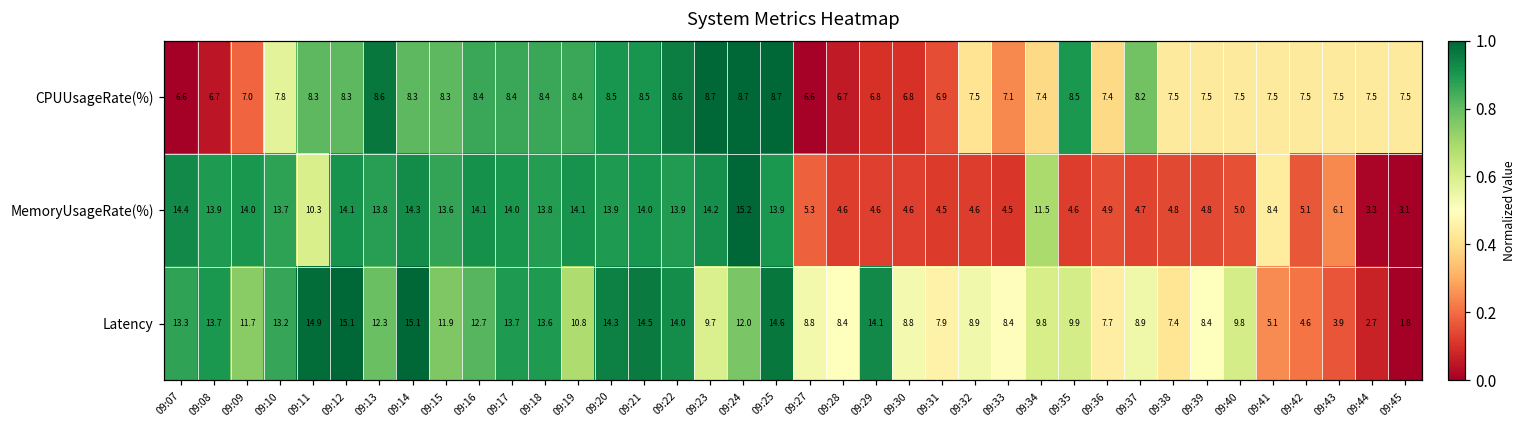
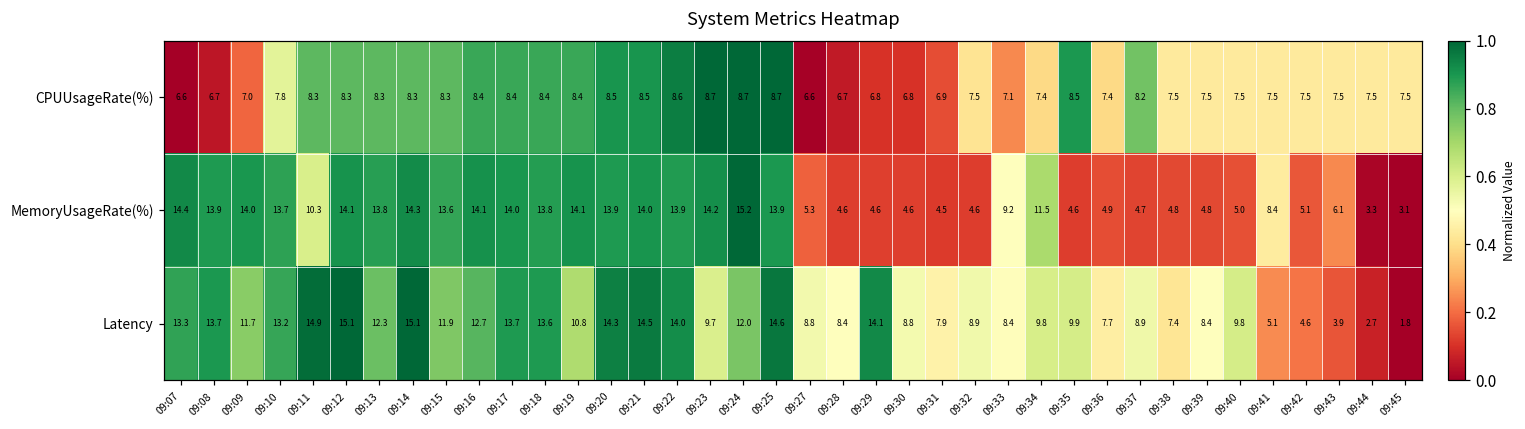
  {
    "CPUUsageRate(%)": {
      "09:07": 6.6,
      "09:08": 6.7,
      "09:09": 7.0,
      "09:10": 7.8,
      "09:11": 8.3,
      "09:12": 8.3,
-     "09:13": 8.6,
+     "09:13": 8.3,
      "09:14": 8.3,
      "09:15": 8.3,
      "09:16": 8.4,
      "09:17": 8.4,
      "09:18": 8.4,
      "09:19": 8.4,
      "09:20": 8.5,
      "09:21": 8.5,
      "09:22": 8.6,
      "09:23": 8.7,
      "09:24": 8.7,
      "09:25": 8.7,
      "09:27": 6.6,
      "09:28": 6.7,
      "09:29": 6.8,
      "09:30": 6.8,
      "09:31": 6.9,
      "09:32": 7.5,
      "09:33": 7.1,
      "09:34": 7.4,
      "09:35": 8.5,
      "09:36": 7.4,
      "09:37": 8.2,
      "09:38": 7.5,
      "09:39": 7.5,
      "09:40": 7.5,
      "09:41": 7.5,
      "09:42": 7.5,
      "09:43": 7.5,
      "09:44": 7.5,
      "09:45": 7.5
    },
    "MemoryUsageRate(%)": {
      "09:07": 14.4,
      "09:08": 13.9,
      "09:09": 14.0,
      "09:10": 13.7,
      "09:11": 10.3,
      "09:12": 14.1,
      "09:13": 13.8,
      "09:14": 14.3,
      "09:15": 13.6,
      "09:16": 14.1,
      "09:17": 14.0,
      "09:18": 13.8,
      "09:19": 14.1,
      "09:20": 13.9,
      "09:21": 14.0,
      "09:22": 13.9,
      "09:23": 14.2,
      "09:24": 15.2,
      "09:25": 13.9,
      "09:27": 5.3,
      "09:28": 4.6,
      "09:29": 4.6,
      "09:30": 4.6,
      "09:31": 4.5,
      "09:32": 4.6,
-     "09:33": 4.5,
+     "09:33": 9.2,
      "09:34": 11.5,
      "09:35": 4.6,
      "09:36": 4.9,
      "09:37": 4.7,
      "09:38": 4.8,
      "09:39": 4.8,
      "09:40": 5.0,
      "09:41": 8.4,
      "09:42": 5.1,
      "09:43": 6.1,
      "09:44": 3.3,
      "09:45": 3.1
    },
    "Latency": {
      "09:07": 13.3,
      "09:08": 13.7,
      "09:09": 11.7,
      "09:10": 13.2,
      "09:11": 14.9,
      "09:12": 15.1,
      "09:13": 12.3,
      "09:14": 15.1,
      "09:15": 11.9,
      "09:16": 12.7,
      "09:17": 13.7,
      "09:18": 13.6,
      "09:19": 10.8,
      "09:20": 14.3,
      "09:21": 14.5,
      "09:22": 14.0,
      "09:23": 9.7,
      "09:24": 12.0,
      "09:25": 14.6,
      "09:27": 8.8,
      "09:28": 8.4,
      "09:29": 14.1,
      "09:30": 8.8,
      "09:31": 7.9,
      "09:32": 8.9,
      "09:33": 8.4,
      "09:34": 9.8,
      "09:35": 9.9,
      "09:36": 7.7,
      "09:37": 8.9,
      "09:38": 7.4,
      "09:39": 8.4,
      "09:40": 9.8,
      "09:41": 5.1,
      "09:42": 4.6,
      "09:43": 3.9,
      "09:44": 2.7,
      "09:45": 1.8
    }
  }
